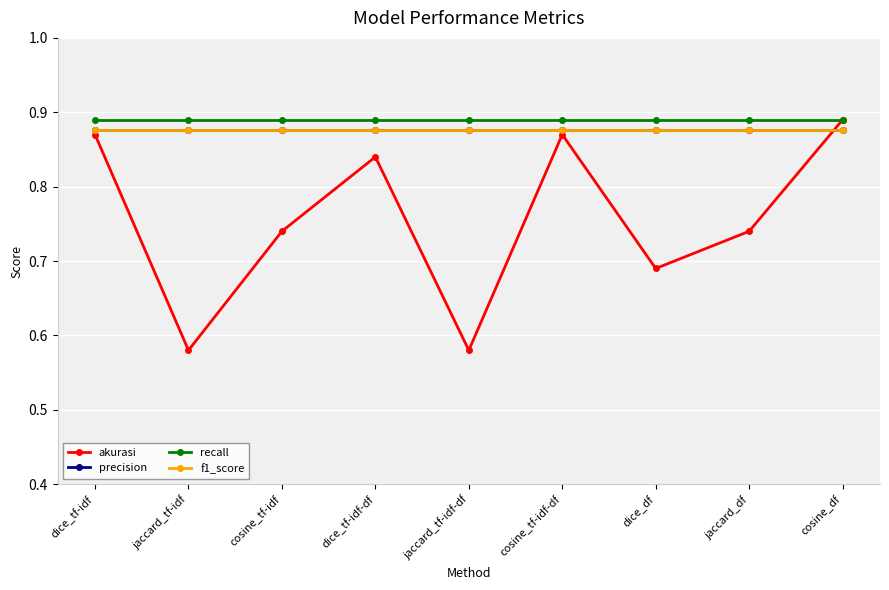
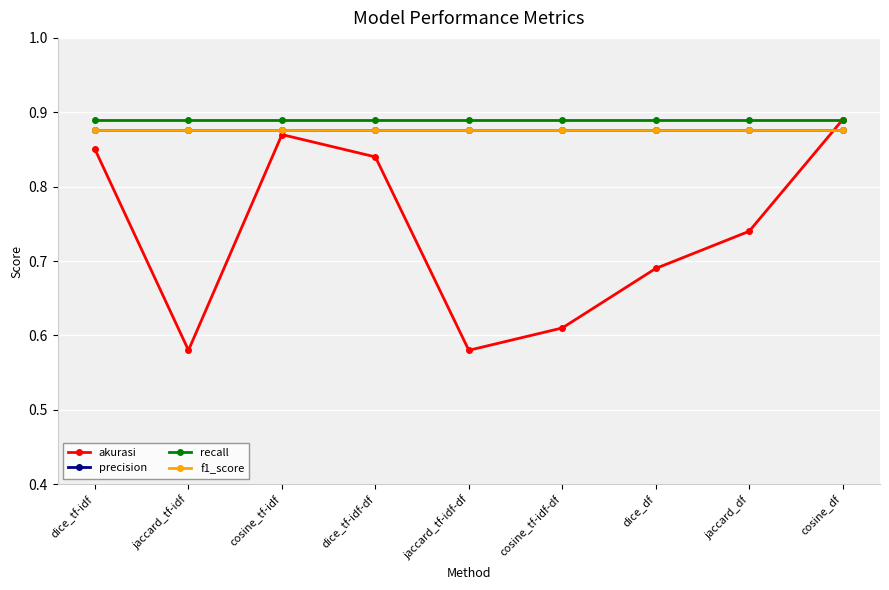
  {
    "akurasi": {
-     "dice_tf-idf": 0.87,
+     "dice_tf-idf": 0.85,
      "jaccard_tf-idf": 0.58,
-     "cosine_tf-idf": 0.74,
+     "cosine_tf-idf": 0.87,
      "dice_tf-idf-df": 0.84,
      "jaccard_tf-idf-df": 0.58,
-     "cosine_tf-idf-df": 0.87,
+     "cosine_tf-idf-df": 0.61,
      "dice_df": 0.69,
      "jaccard_df": 0.74
    },
    "f1_score": {
      "dice_tf-idf": 0.88,
      "jaccard_tf-idf": 0.88,
      "cosine_tf-idf": 0.88,
      "dice_tf-idf-df": 0.88,
      "jaccard_tf-idf-df": 0.88,
      "cosine_tf-idf-df": 0.88,
      "dice_df": 0.88,
      "jaccard_df": 0.88,
      "cosine_df": 0.88
    },
    "recall": {
      "dice_tf-idf": 0.89,
      "jaccard_tf-idf": 0.89,
      "cosine_tf-idf": 0.89,
      "dice_tf-idf-df": 0.89,
      "jaccard_tf-idf-df": 0.89,
      "cosine_tf-idf-df": 0.89,
      "dice_df": 0.89,
      "jaccard_df": 0.89
    }
  }
